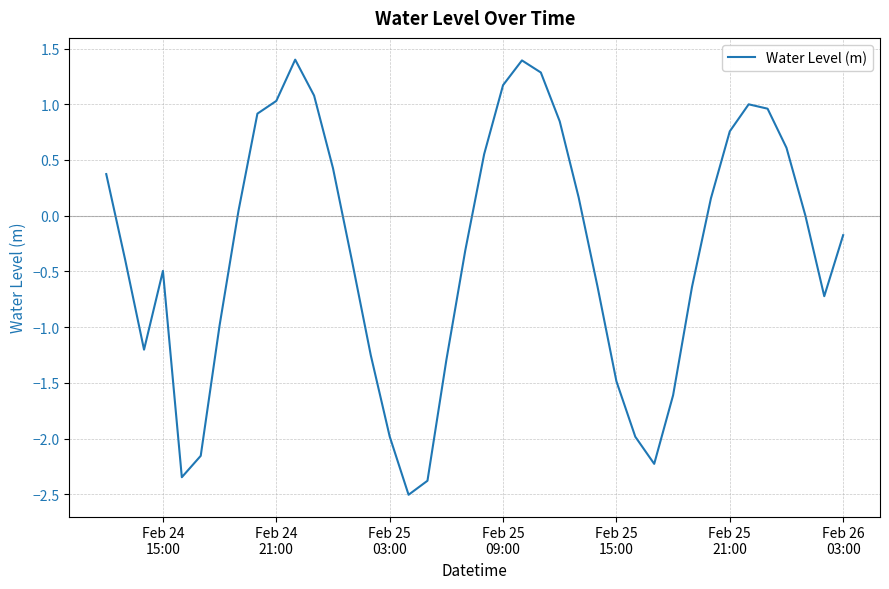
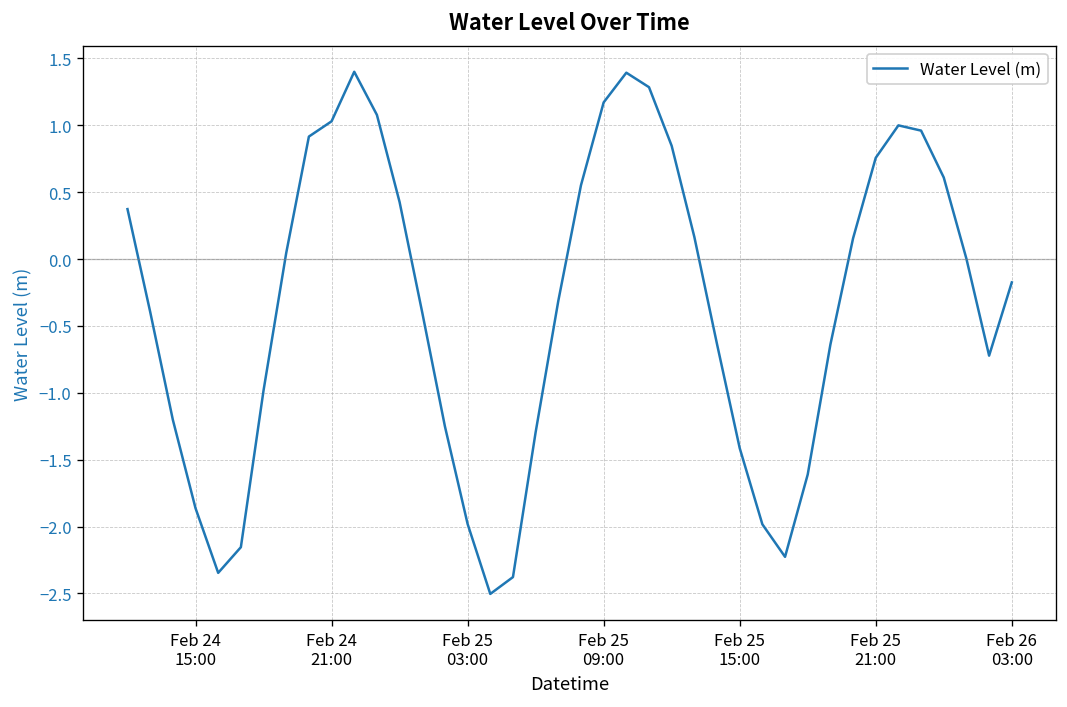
  {
-   "Feb 24 15:00": -0.50,
+   "Feb 24 15:00": -1.86,
    "Feb 24 21:00": 1.03,
    "Feb 25 03:00": -1.98,
    "Feb 25 09:00": 1.17,
-   "Feb 25 15:00": -1.49,
+   "Feb 25 15:00": -1.41,
    "Feb 25 21:00": 0.76,
    "Feb 26 03:00": -0.17
  }
